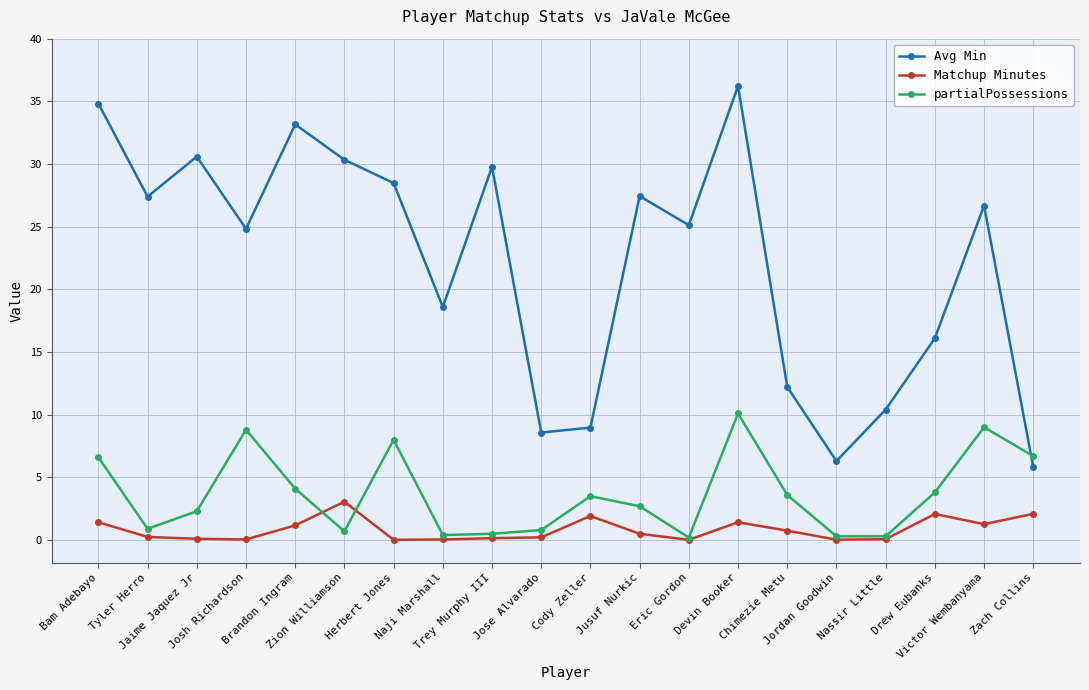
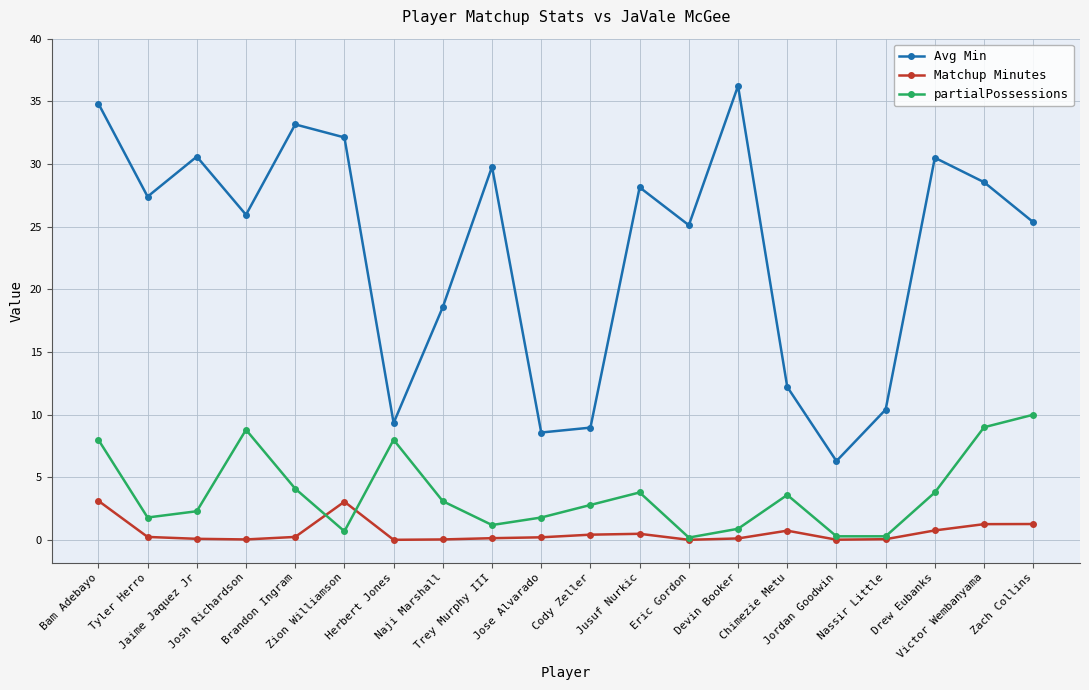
  {
    "Avg Min": {
      "Bam Adebayo": 34.8,
      "Tyler Herro": 27.4,
      "Jaime Jaquez Jr": 30.6,
-     "Josh Richardson": 24.8,
+     "Josh Richardson": 26.0,
      "Brandon Ingram": 33.2,
-     "Zion Williamson": 30.3,
-     "Herbert Jones": 28.5,
+     "Zion Williamson": 32.1,
+     "Herbert Jones": 9.3,
      "Naji Marshall": 18.6,
      "Trey Murphy III": 29.8,
      "Jose Alvarado": 8.6,
      "Cody Zeller": 9.0,
-     "Jusuf Nurkic": 27.4,
+     "Jusuf Nurkic": 28.1,
      "Eric Gordon": 25.1,
      "Devin Booker": 36.2,
      "Chimezie Metu": 12.2,
      "Jordan Goodwin": 6.3,
      "Nassir Little": 10.4,
-     "Drew Eubanks": 16.1,
-     "Victor Wembanyama": 26.7,
-     "Zach Collins": 5.8
+     "Drew Eubanks": 30.5,
+     "Victor Wembanyama": 28.6,
+     "Zach Collins": 25.4
    },
    "Matchup Minutes": {
-     "Bam Adebayo": 1.4,
+     "Bam Adebayo": 3.1,
      "Tyler Herro": 0.3,
      "Jaime Jaquez Jr": 0.1,
      "Josh Richardson": 0.1,
-     "Brandon Ingram": 1.2,
+     "Brandon Ingram": 0.3,
      "Zion Williamson": 3.1,
      "Herbert Jones": 0.0,
      "Naji Marshall": 0.1,
      "Trey Murphy III": 0.2,
      "Jose Alvarado": 0.2,
-     "Cody Zeller": 1.9,
+     "Cody Zeller": 0.4,
      "Jusuf Nurkic": 0.5,
-     "Devin Booker": 1.4,
+     "Devin Booker": 0.1,
      "Chimezie Metu": 0.8,
      "Jordan Goodwin": 0.0,
      "Nassir Little": 0.1,
-     "Drew Eubanks": 2.1,
+     "Drew Eubanks": 0.8,
      "Victor Wembanyama": 1.3,
-     "Zach Collins": 2.1
+     "Zach Collins": 1.3
    },
    "partialPossessions": {
-     "Bam Adebayo": 6.6,
-     "Tyler Herro": 0.9,
+     "Bam Adebayo": 8.0,
+     "Tyler Herro": 1.8,
      "Jaime Jaquez Jr": 2.3,
      "Josh Richardson": 8.8,
      "Brandon Ingram": 4.1,
      "Zion Williamson": 0.7,
      "Herbert Jones": 8.0,
-     "Naji Marshall": 0.4,
-     "Trey Murphy III": 0.5,
-     "Jose Alvarado": 0.8,
-     "Cody Zeller": 3.5,
-     "Jusuf Nurkic": 2.7,
-     "Devin Booker": 10.1,
+     "Naji Marshall": 3.1,
+     "Trey Murphy III": 1.2,
+     "Jose Alvarado": 1.8,
+     "Cody Zeller": 2.8,
+     "Jusuf Nurkic": 3.8,
+     "Devin Booker": 0.9,
      "Chimezie Metu": 3.6,
      "Jordan Goodwin": 0.3,
      "Nassir Little": 0.3,
      "Drew Eubanks": 3.8,
      "Victor Wembanyama": 9.0,
-     "Zach Collins": 6.7
+     "Zach Collins": 10.0
    }
  }
